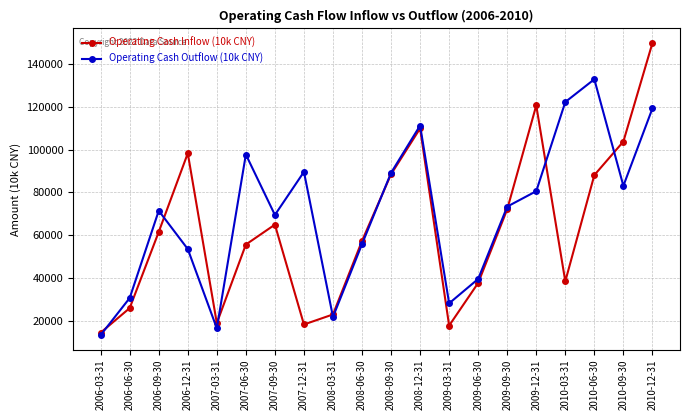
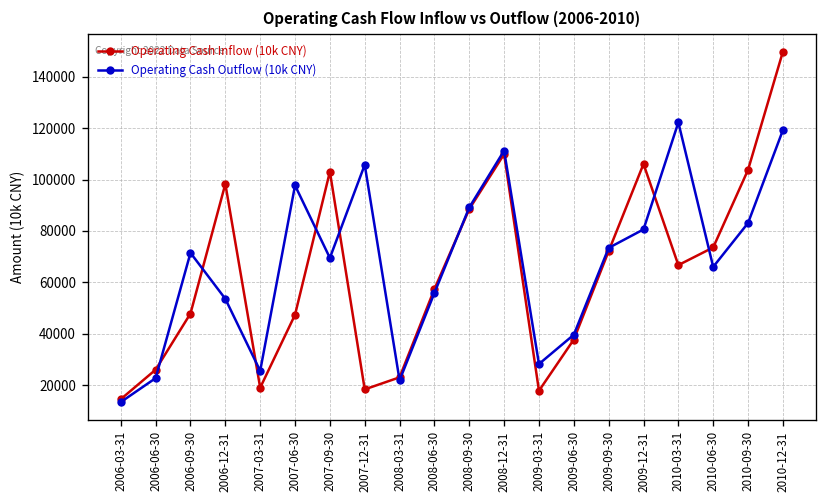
  {
    "Operating Cash Inflow (10k CNY)": {
      "2006-06-30": 26000,
-     "2006-09-30": 62000,
+     "2006-09-30": 48000,
      "2006-12-31": 98000,
      "2007-03-31": 19000,
-     "2007-06-30": 56000,
-     "2007-09-30": 65000,
+     "2007-06-30": 47000,
+     "2007-09-30": 103000,
      "2007-12-31": 18000,
      "2008-06-30": 57000,
      "2008-12-31": 110000,
      "2009-03-31": 18000,
      "2009-06-30": 38000,
      "2009-09-30": 72000,
-     "2009-12-31": 121000,
-     "2010-03-31": 39000,
-     "2010-06-30": 88000,
+     "2009-12-31": 106000,
+     "2010-03-31": 67000,
+     "2010-06-30": 74000,
      "2010-09-30": 104000,
      "2010-12-31": 150000
    },
    "Operating Cash Outflow (10k CNY)": {
-     "2006-06-30": 31000,
+     "2006-06-30": 23000,
      "2006-09-30": 72000,
      "2006-12-31": 54000,
-     "2007-03-31": 17000,
+     "2007-03-31": 26000,
      "2007-06-30": 98000,
      "2007-09-30": 70000,
-     "2007-12-31": 90000,
+     "2007-12-31": 106000,
      "2008-06-30": 56000,
      "2008-12-31": 111000,
      "2009-03-31": 28000,
      "2009-06-30": 40000,
      "2009-09-30": 73000,
      "2009-12-31": 81000,
      "2010-03-31": 122000,
-     "2010-06-30": 133000,
+     "2010-06-30": 66000,
      "2010-09-30": 83000,
      "2010-12-31": 119000
    }
  }
